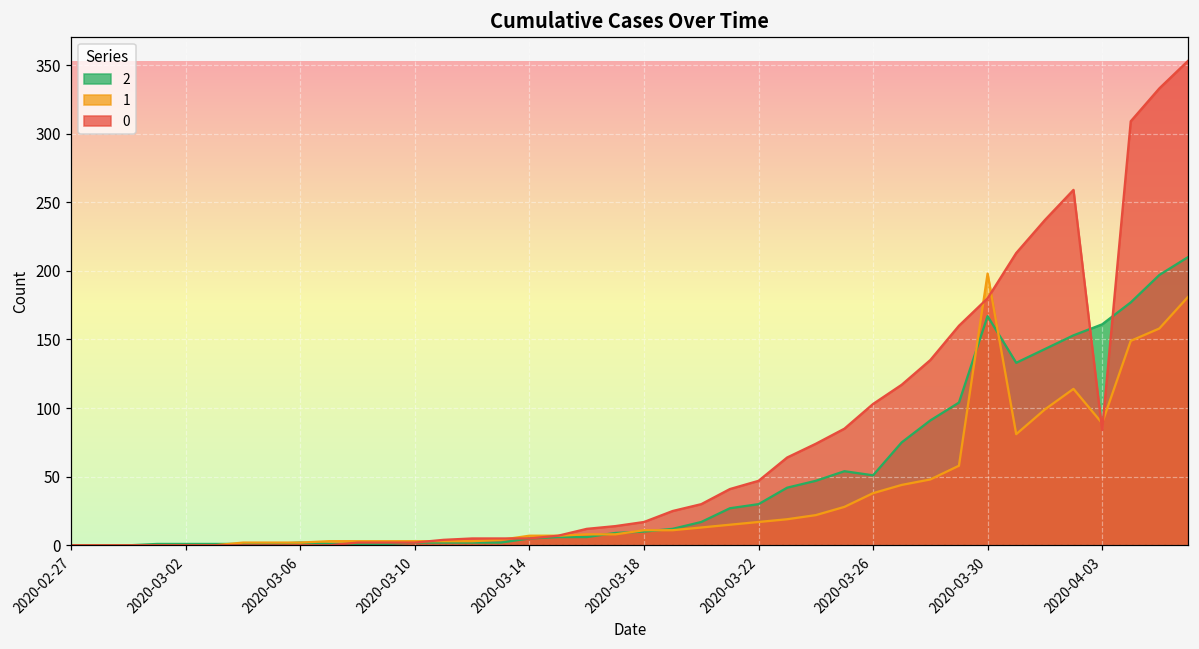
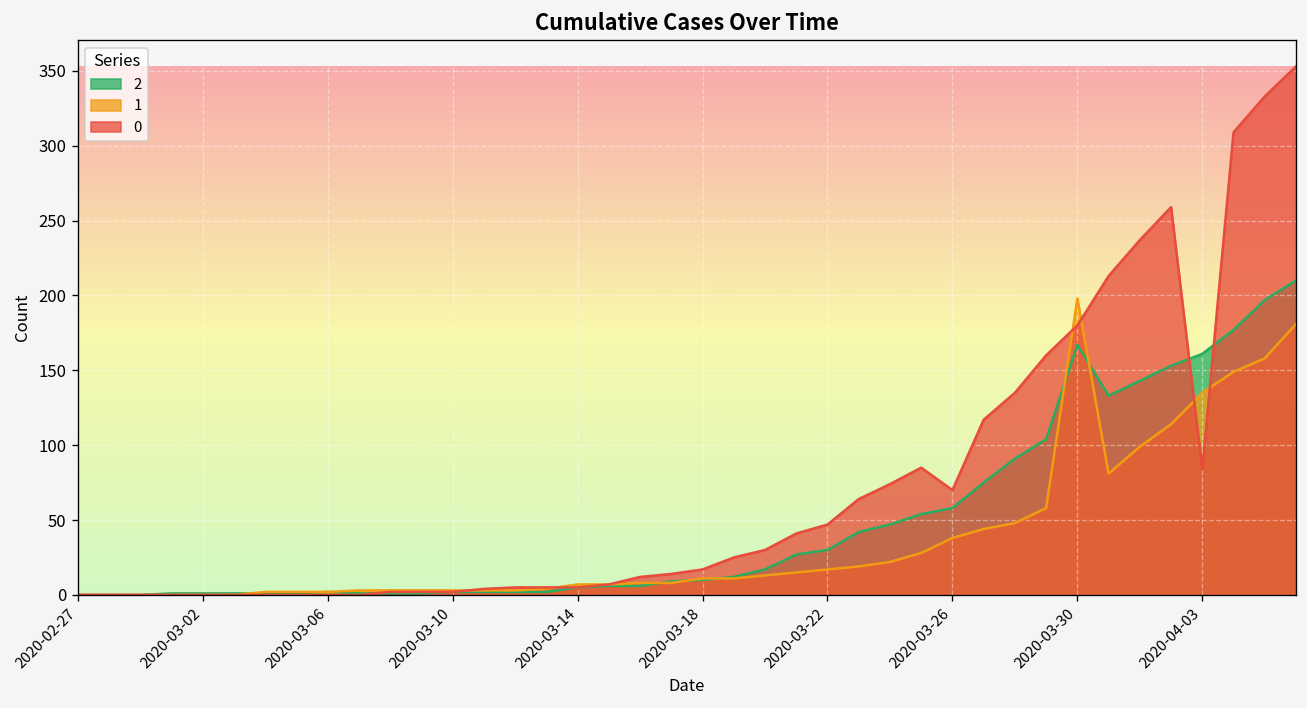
  {
    "2": {
      "2020-03-22": 30,
-     "2020-03-26": 51,
+     "2020-03-26": 58,
      "2020-03-30": 167,
      "2020-04-03": 161
    },
    "1": {
      "2020-03-22": 17,
      "2020-03-26": 38,
      "2020-03-30": 198,
-     "2020-04-03": 89
+     "2020-04-03": 135
    },
    "0": {
      "2020-03-18": 17,
      "2020-03-22": 47,
-     "2020-03-26": 103,
+     "2020-03-26": 70,
      "2020-03-30": 180,
      "2020-04-03": 84
    }
  }
